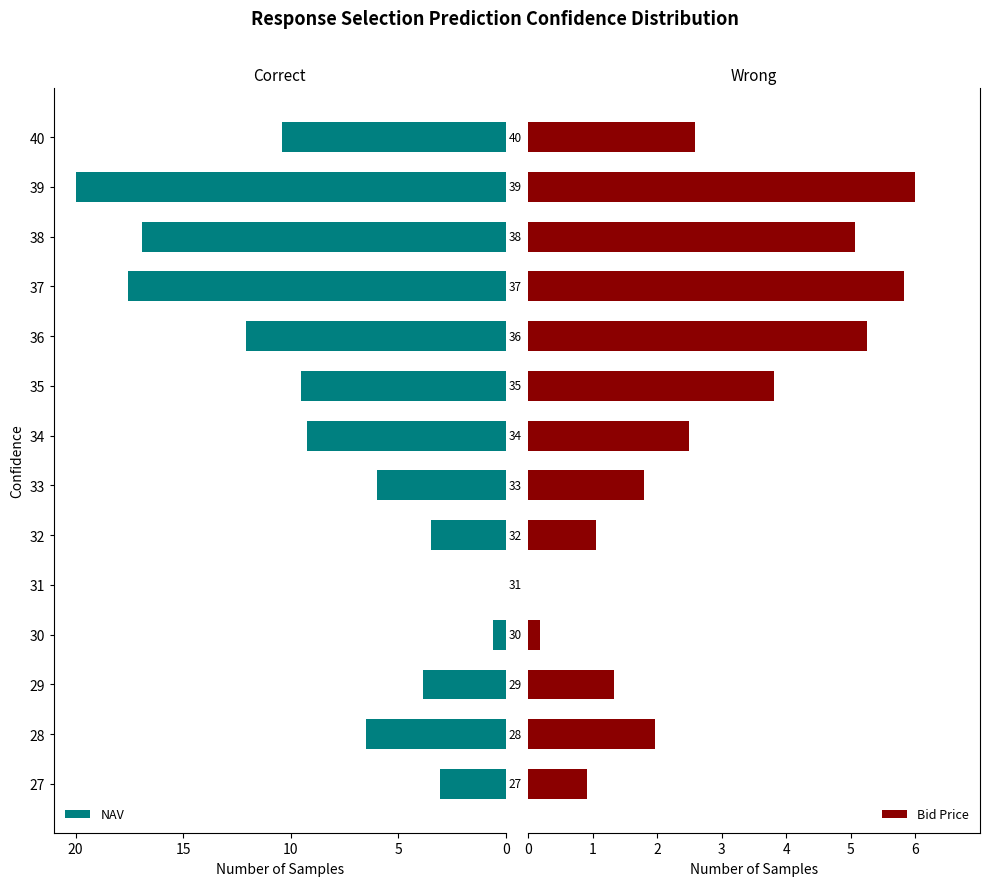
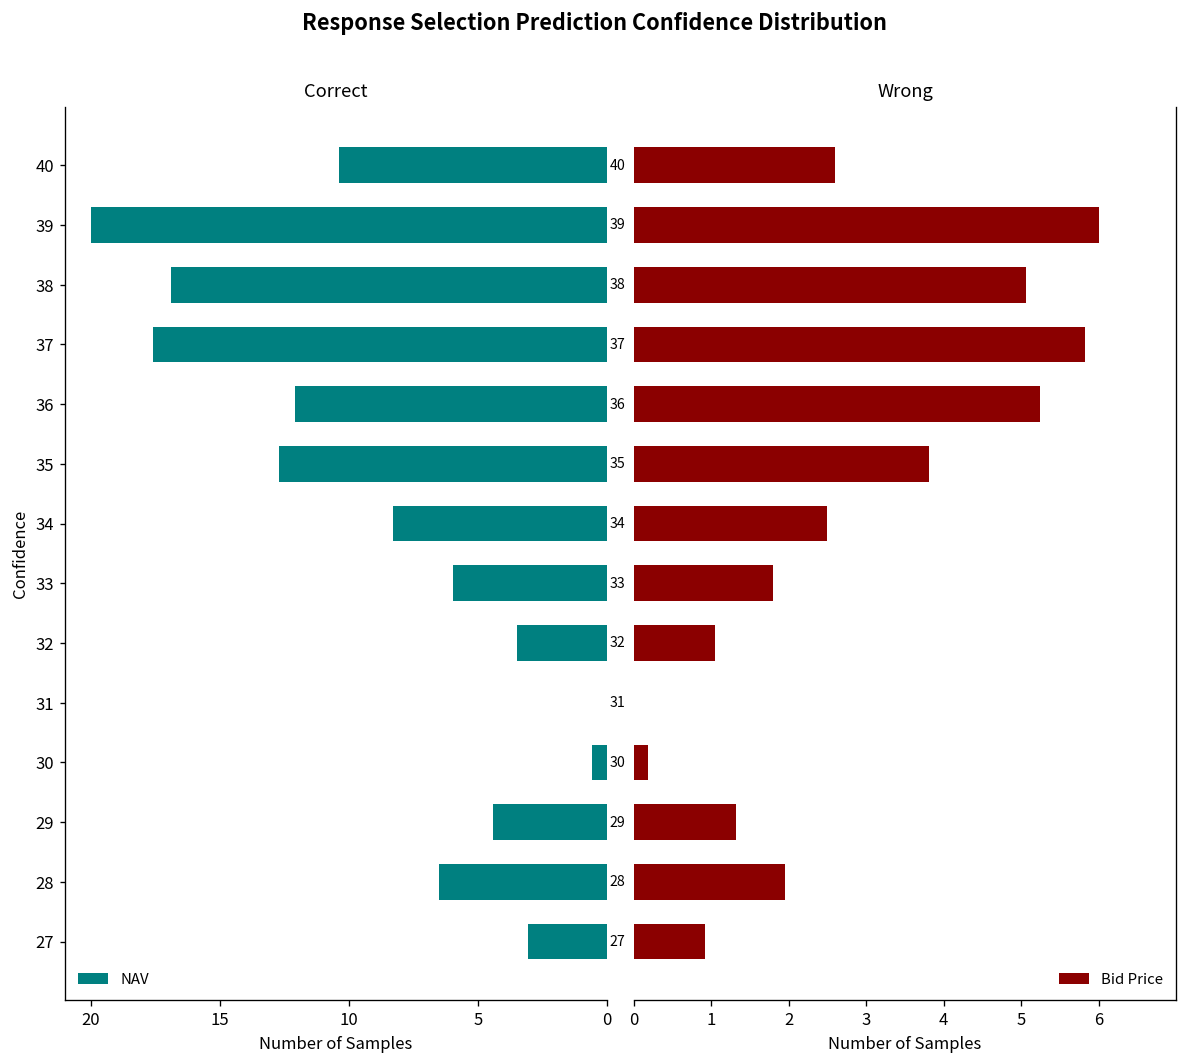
  {
    "Correct": {
      "40": 10.4,
      "39": 20.0,
      "38": 16.9,
      "37": 17.6,
      "36": 12.1,
-     "35": 9.5,
-     "34": 9.2,
+     "35": 12.7,
+     "34": 8.3,
      "33": 6.0,
      "32": 3.5,
      "31": 0.0,
      "30": 0.6,
-     "29": 3.9,
+     "29": 4.4,
      "28": 6.5,
      "27": 3.0
    }
  }
